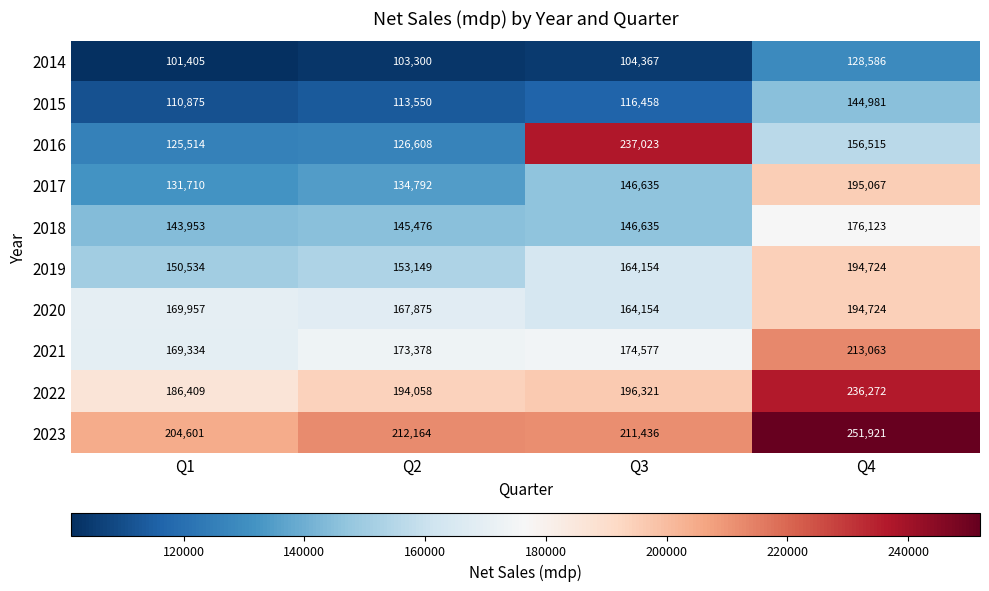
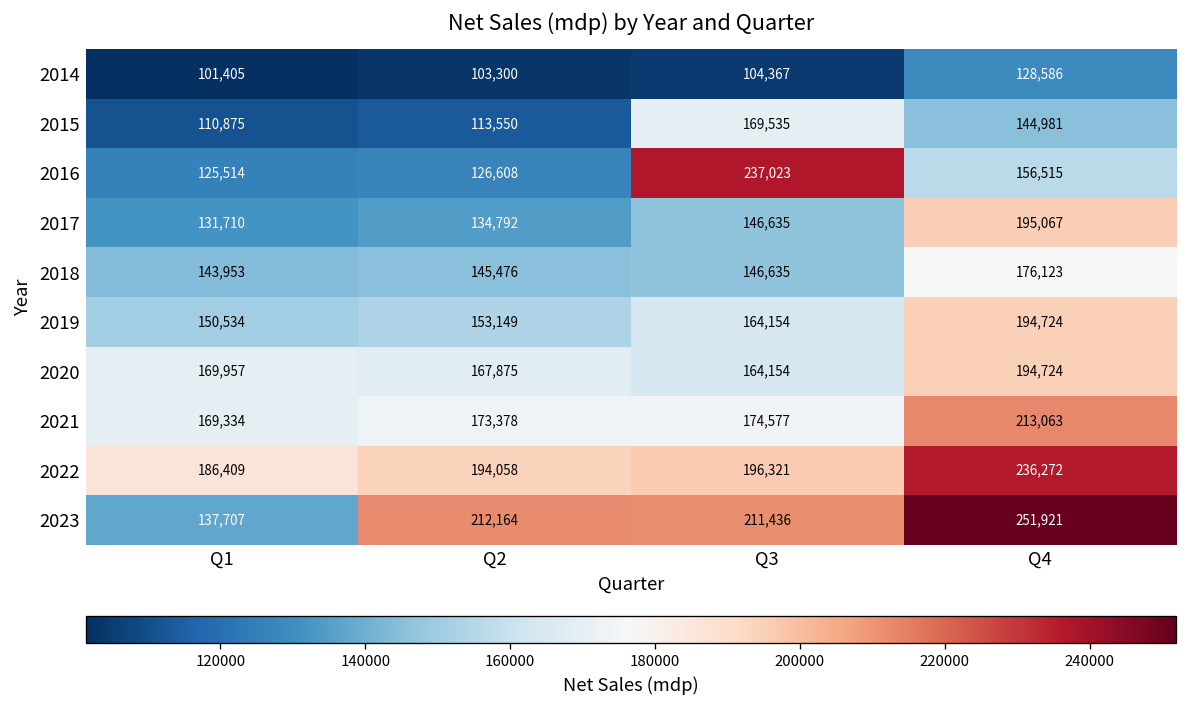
  {
    "2014": {
      "Q1": "101,405",
      "Q2": "103,300",
      "Q3": "104,367",
      "Q4": "128,586"
    },
    "2015": {
      "Q1": "110,875",
      "Q2": "113,550",
-     "Q3": "116,458",
+     "Q3": "169,535",
      "Q4": "144,981"
    },
    "2016": {
      "Q1": "125,514",
      "Q2": "126,608",
      "Q3": "237,023",
      "Q4": "156,515"
    },
    "2017": {
      "Q1": "131,710",
      "Q2": "134,792",
      "Q3": "146,635",
      "Q4": "195,067"
    },
    "2018": {
      "Q1": "143,953",
      "Q2": "145,476",
      "Q3": "146,635",
      "Q4": "176,123"
    },
    "2019": {
      "Q1": "150,534",
      "Q2": "153,149",
      "Q3": "164,154",
      "Q4": "194,724"
    },
    "2020": {
      "Q1": "169,957",
      "Q2": "167,875",
      "Q3": "164,154",
      "Q4": "194,724"
    },
    "2021": {
      "Q1": "169,334",
      "Q2": "173,378",
      "Q3": "174,577",
      "Q4": "213,063"
    },
    "2022": {
      "Q1": "186,409",
      "Q2": "194,058",
      "Q3": "196,321",
      "Q4": "236,272"
    },
    "2023": {
-     "Q1": "204,601",
+     "Q1": "137,707",
      "Q2": "212,164",
      "Q3": "211,436",
      "Q4": "251,921"
    }
  }
